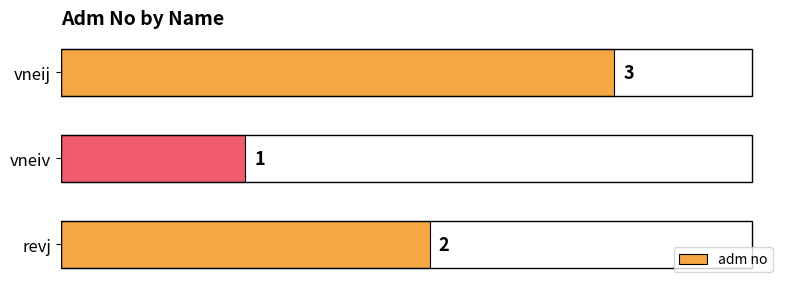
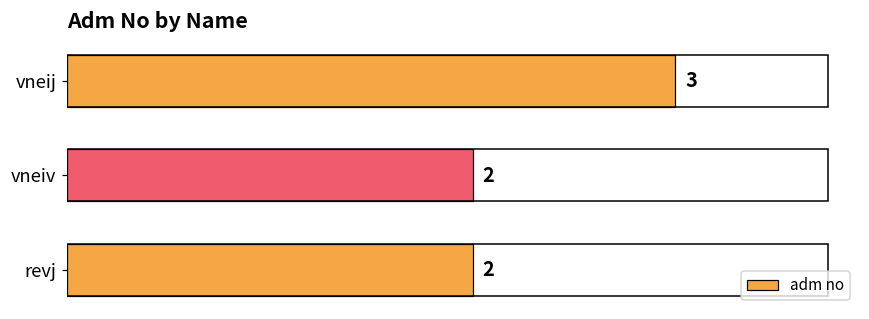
  {
    "vneij": 3,
-   "vneiv": 1,
+   "vneiv": 2,
    "revj": 2
  }
